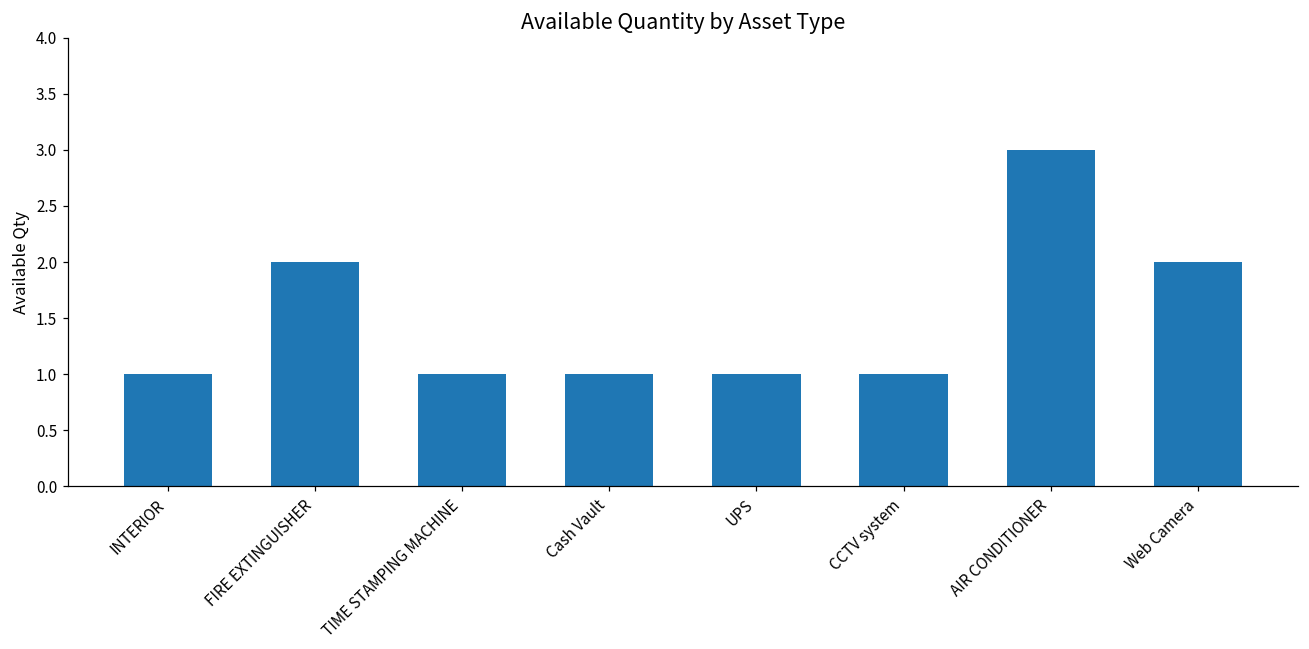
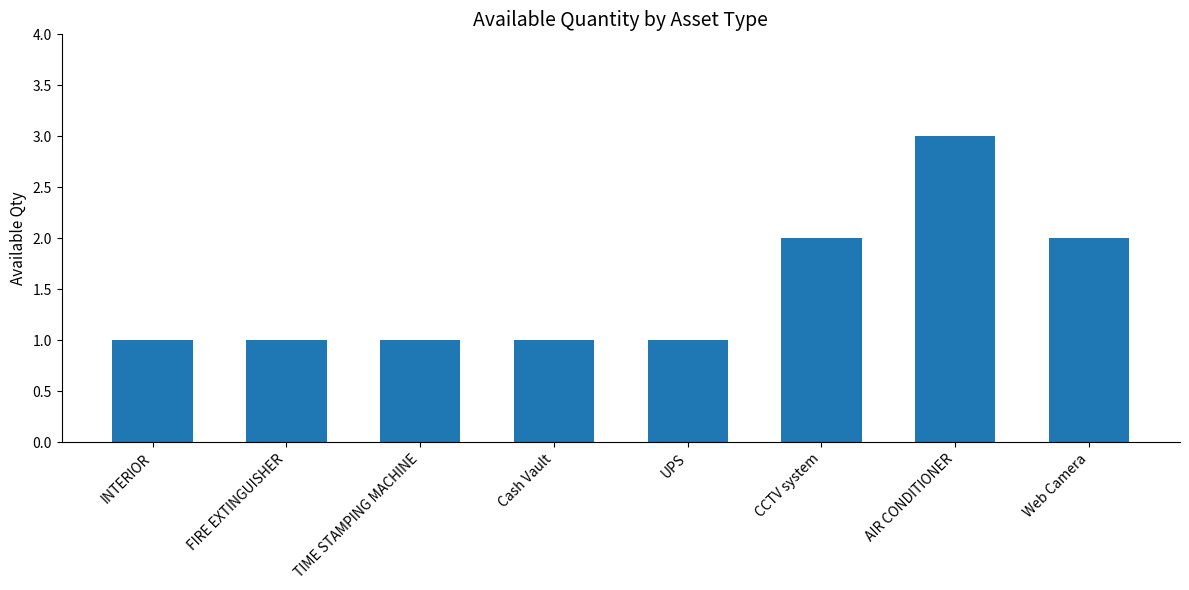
  {
    "INTERIOR": 1,
-   "FIRE EXTINGUISHER": 2,
+   "FIRE EXTINGUISHER": 1,
    "TIME STAMPING MACHINE": 1,
    "Cash Vault": 1,
    "UPS": 1,
-   "CCTV system": 1,
+   "CCTV system": 2,
    "AIR CONDITIONER": 3,
    "Web Camera": 2
  }
